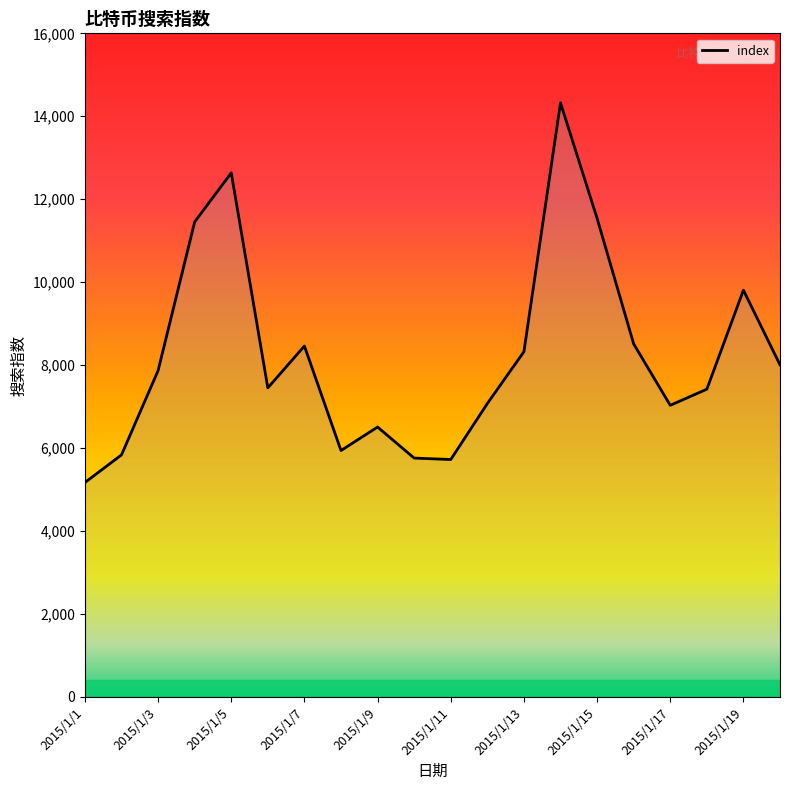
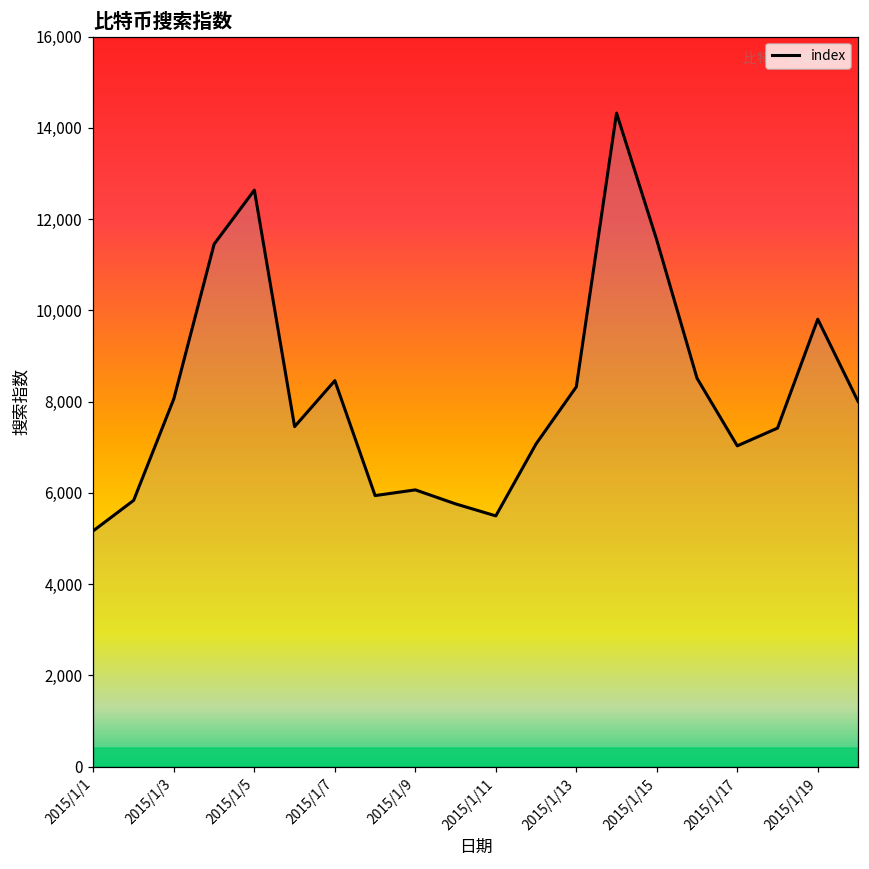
  {
    "2015/1/1": "5,200",
-   "2015/1/3": "7,900",
+   "2015/1/3": "8,100",
    "2015/1/5": "12,600",
    "2015/1/7": "8,500",
-   "2015/1/9": "6,500",
-   "2015/1/11": "5,700",
+   "2015/1/9": "6,100",
+   "2015/1/11": "5,500",
    "2015/1/13": "8,300",
    "2015/1/15": "11,500",
    "2015/1/17": "7,000",
    "2015/1/19": "9,800"
  }
